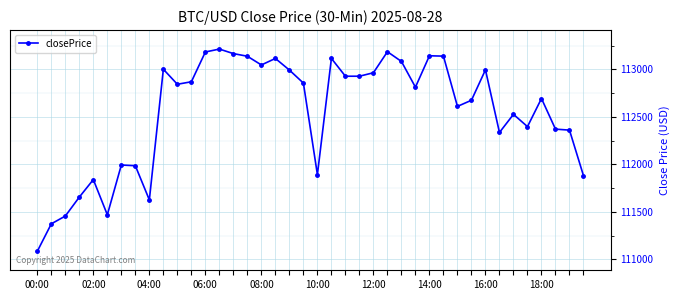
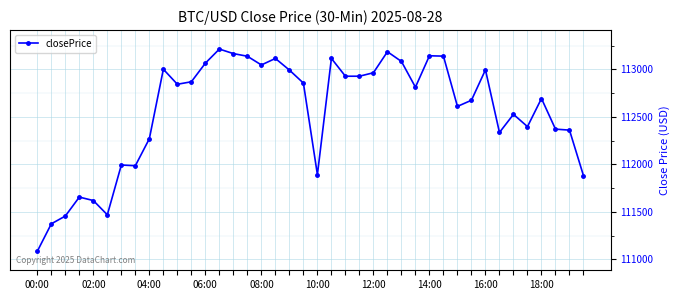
  {
-   "02:00": 111800,
-   "04:00": 111600,
-   "06:00": 113200,
+   "02:00": 111600,
+   "04:00": 112300,
+   "06:00": 113100,
    "08:00": 113000,
    "10:00": 111900,
    "12:00": 113000,
    "14:00": 113100,
    "16:00": 113000,
    "18:00": 112700
  }
